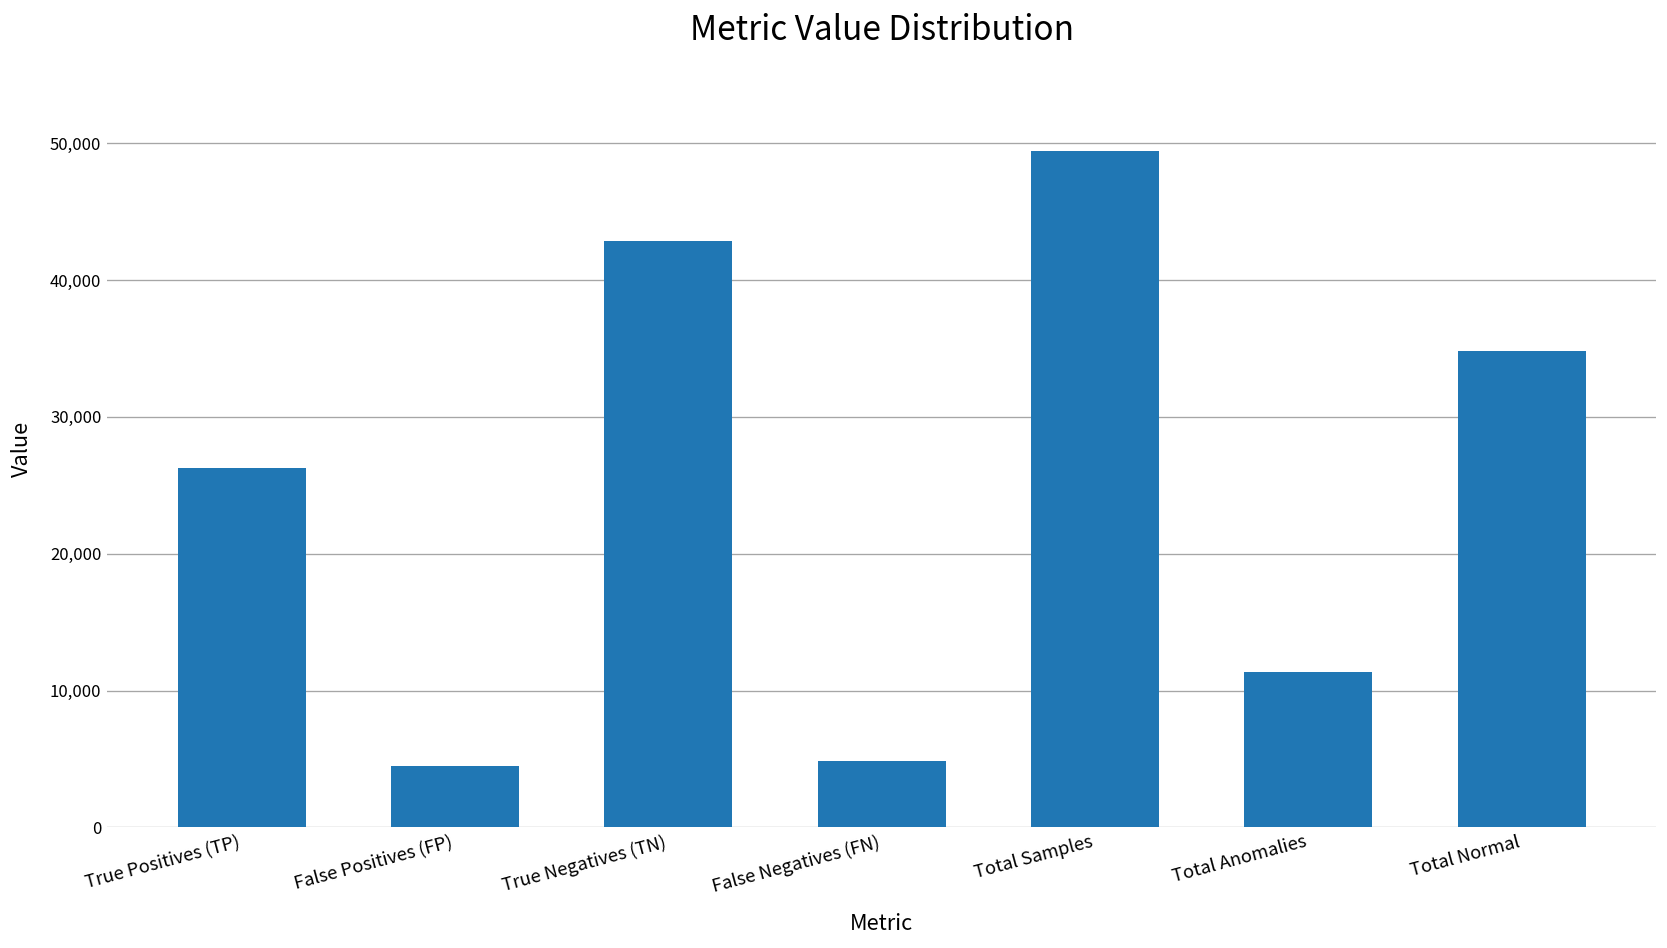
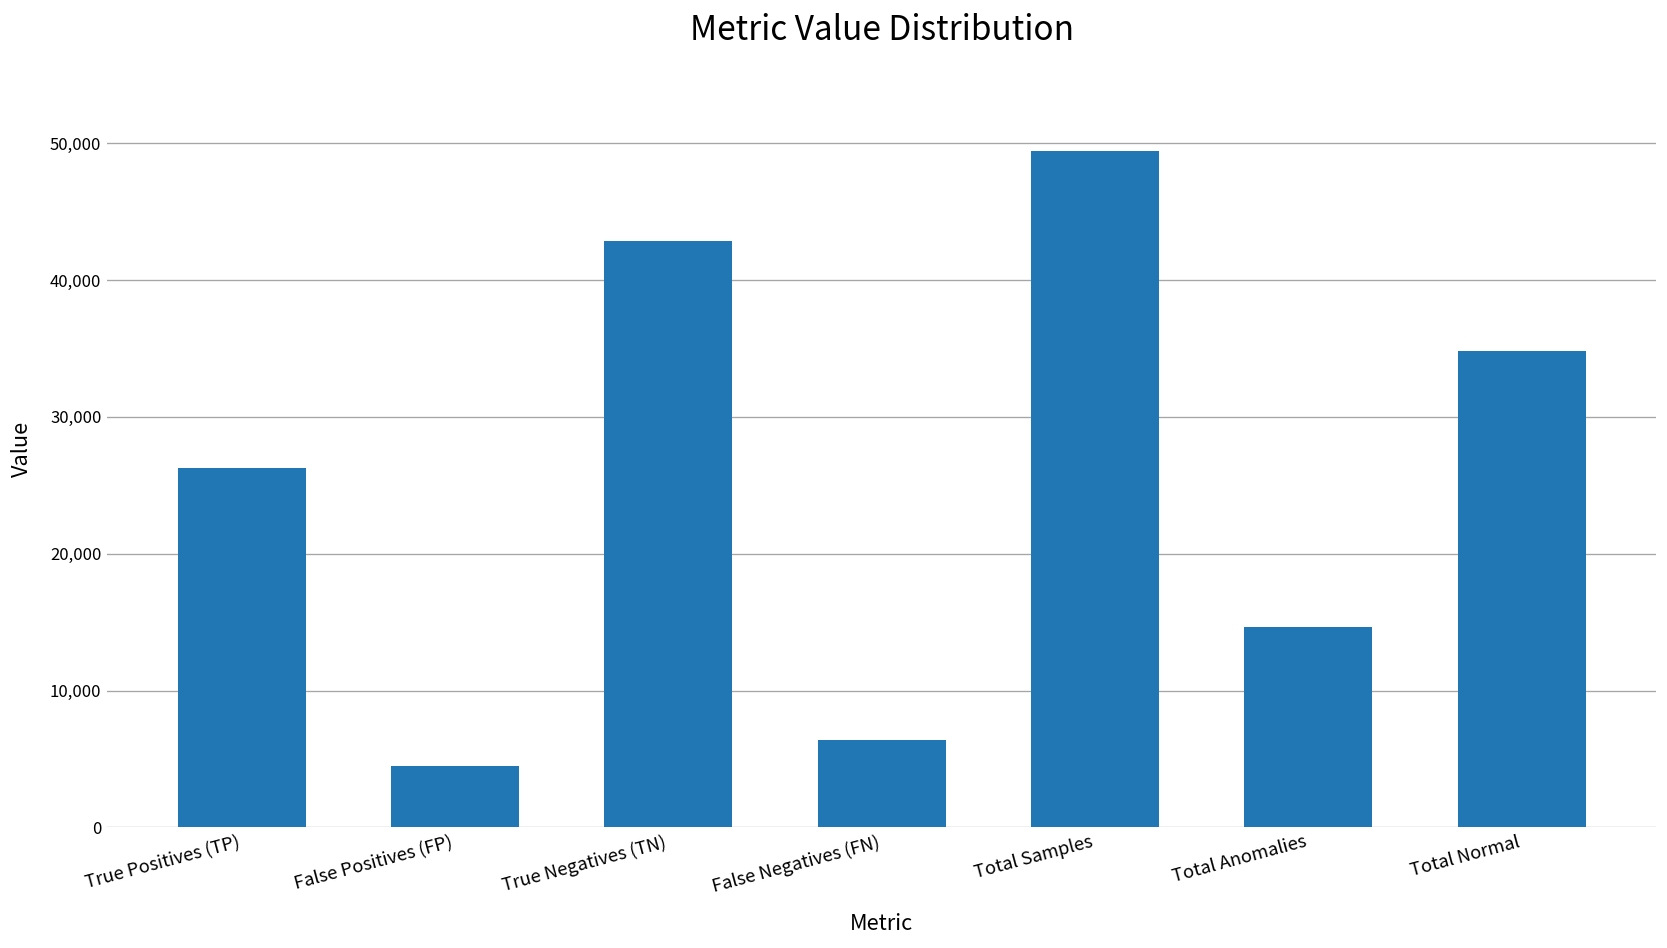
  {
    "True Positives (TP)": "26,300",
    "False Positives (FP)": "4,500",
    "True Negatives (TN)": "42,800",
-   "False Negatives (FN)": "4,900",
+   "False Negatives (FN)": "6,400",
    "Total Samples": "49,500",
-   "Total Anomalies": "11,300",
+   "Total Anomalies": "14,600",
    "Total Normal": "34,800"
  }
